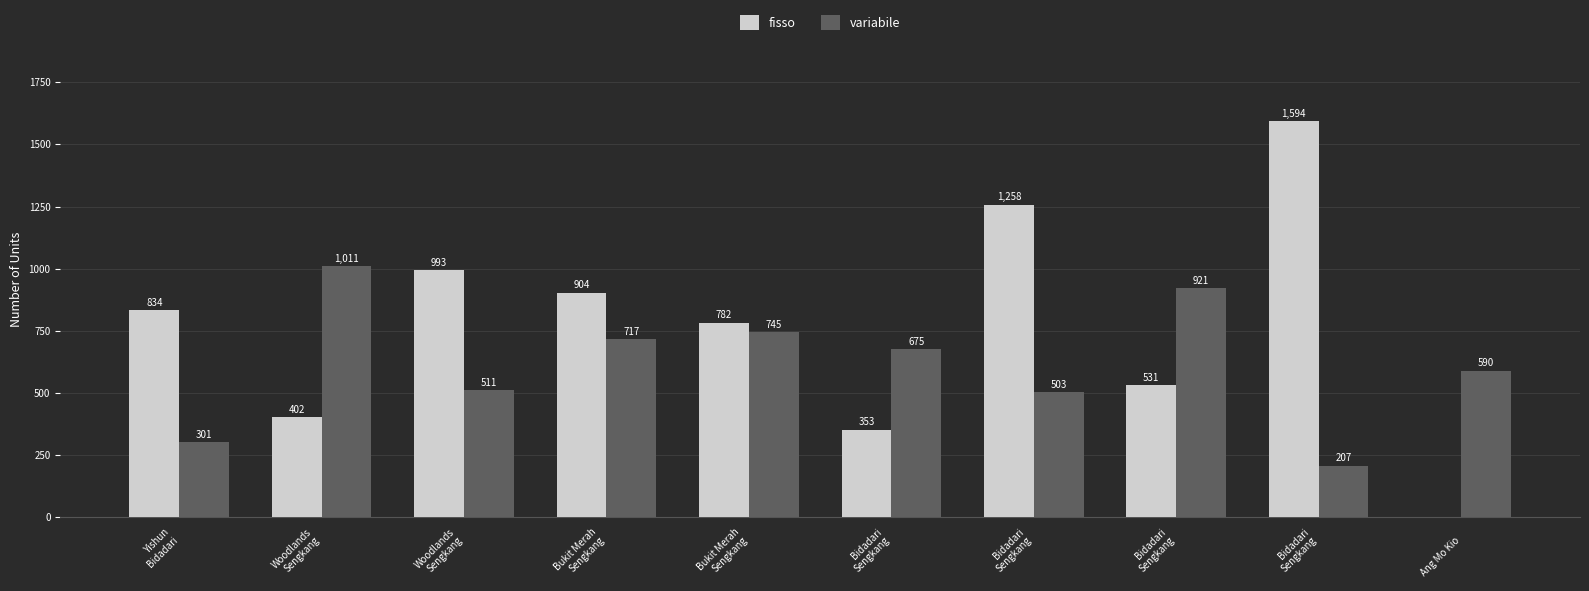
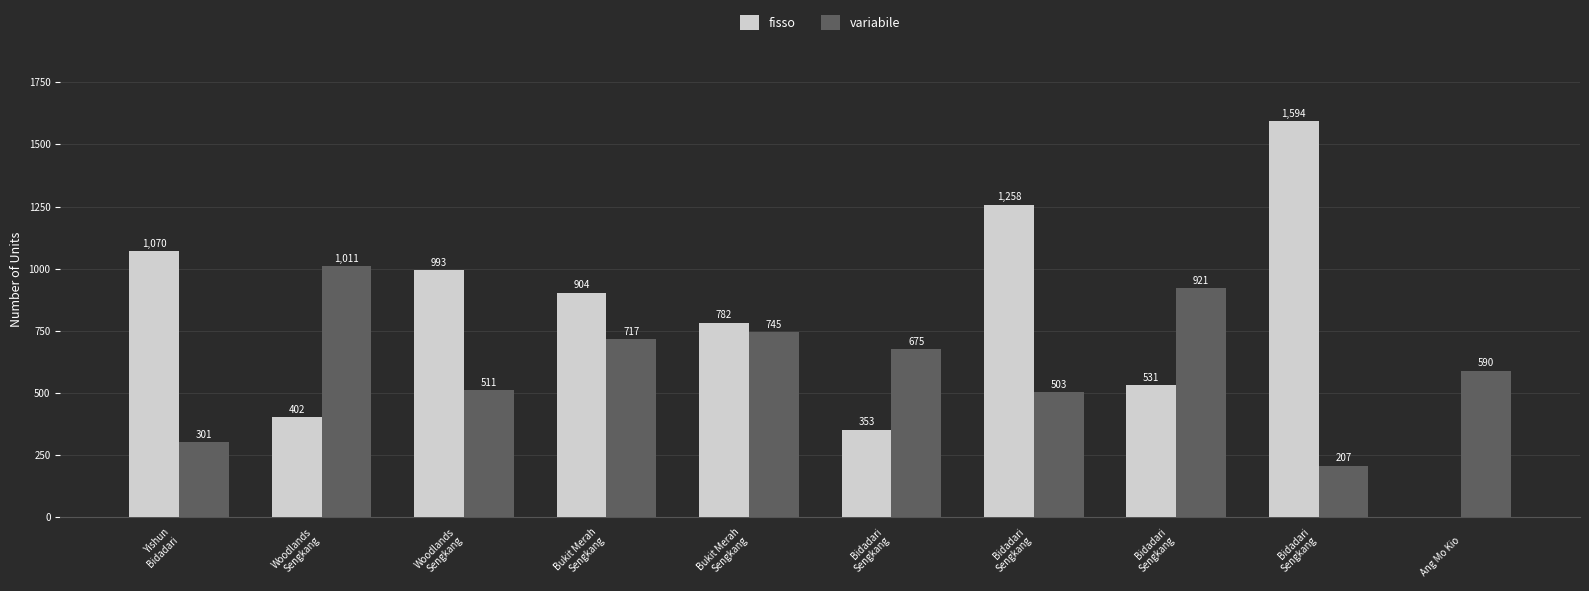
  {
    "fisso": {
-     "Yishun Bidadari": "834"
+     "Yishun Bidadari": "1,070"
    },
    "variabile": {
      "Yishun Bidadari": "301",
      "Ang Mo Kio": "590"
    }
  }
